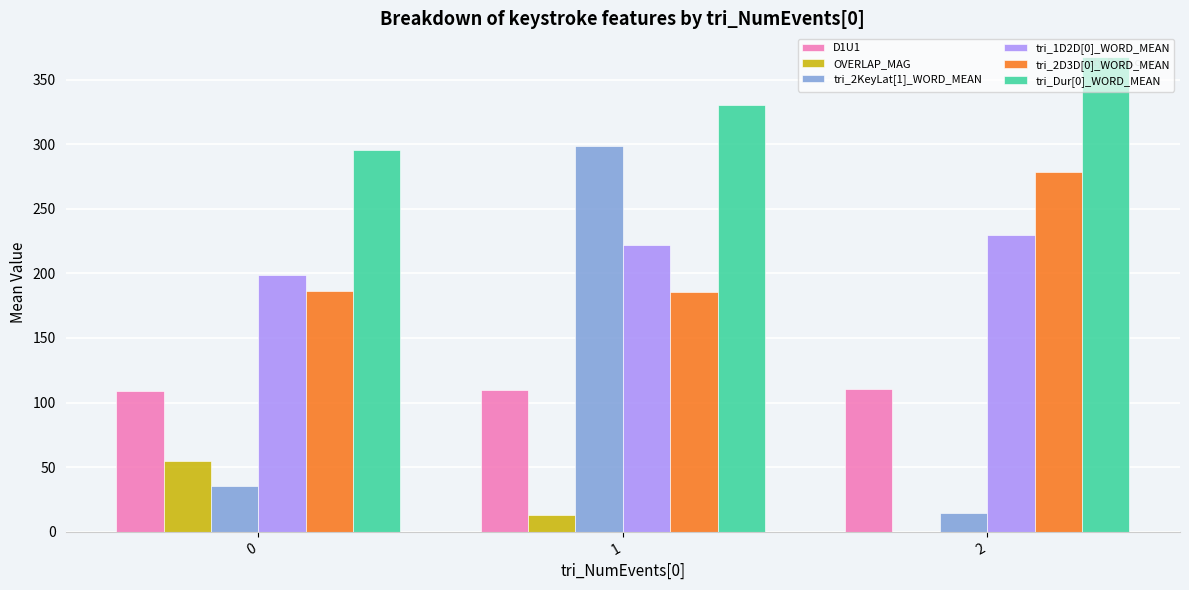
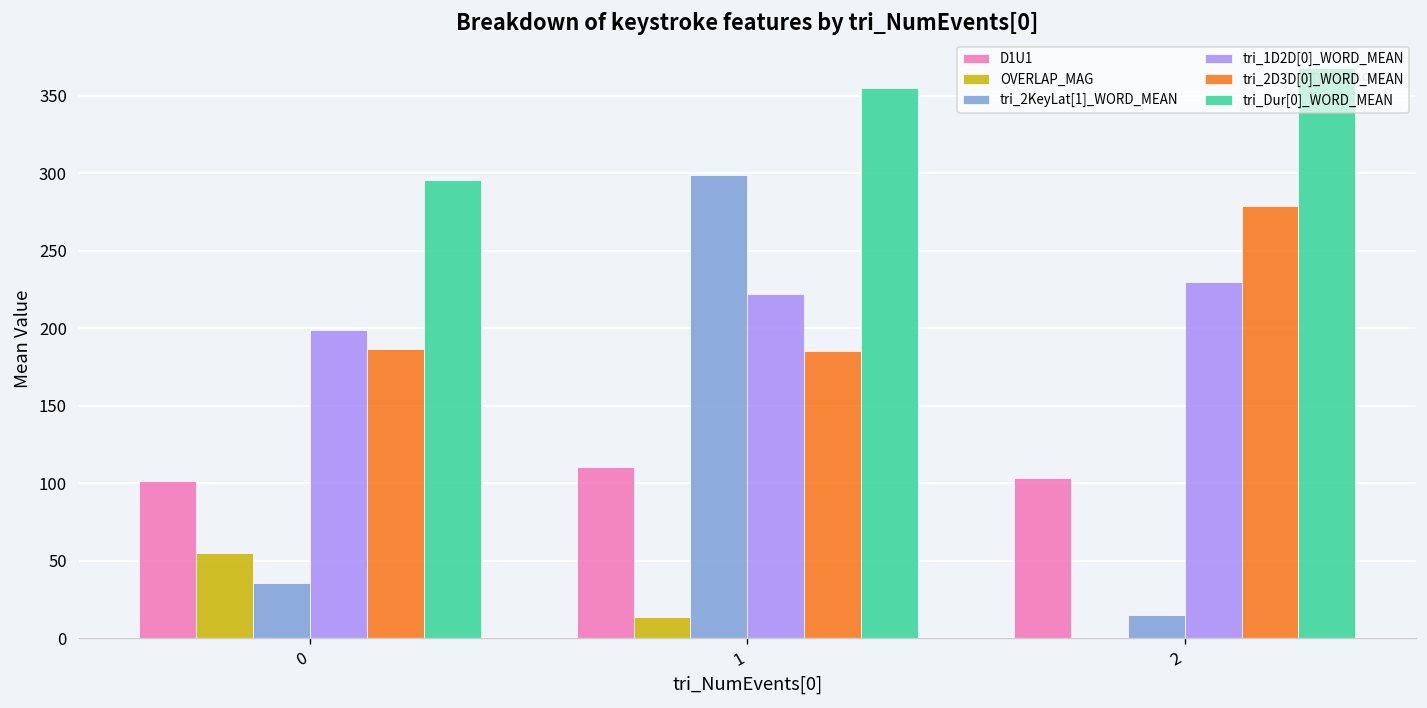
  {
    "D1U1": {
-     "0": 109,
+     "0": 102,
      "1": 110,
-     "2": 110
+     "2": 103
    },
    "OVERLAP_MAG": {
      "0": 55,
      "1": 13,
      "2": 0
    },
    "tri_2D3D[0]_WORD_MEAN": {
      "0": 187,
      "1": 185,
      "2": 279
    },
    "tri_Dur[0]_WORD_MEAN": {
      "0": 295,
-     "1": 330
+     "1": 355
    }
  }
